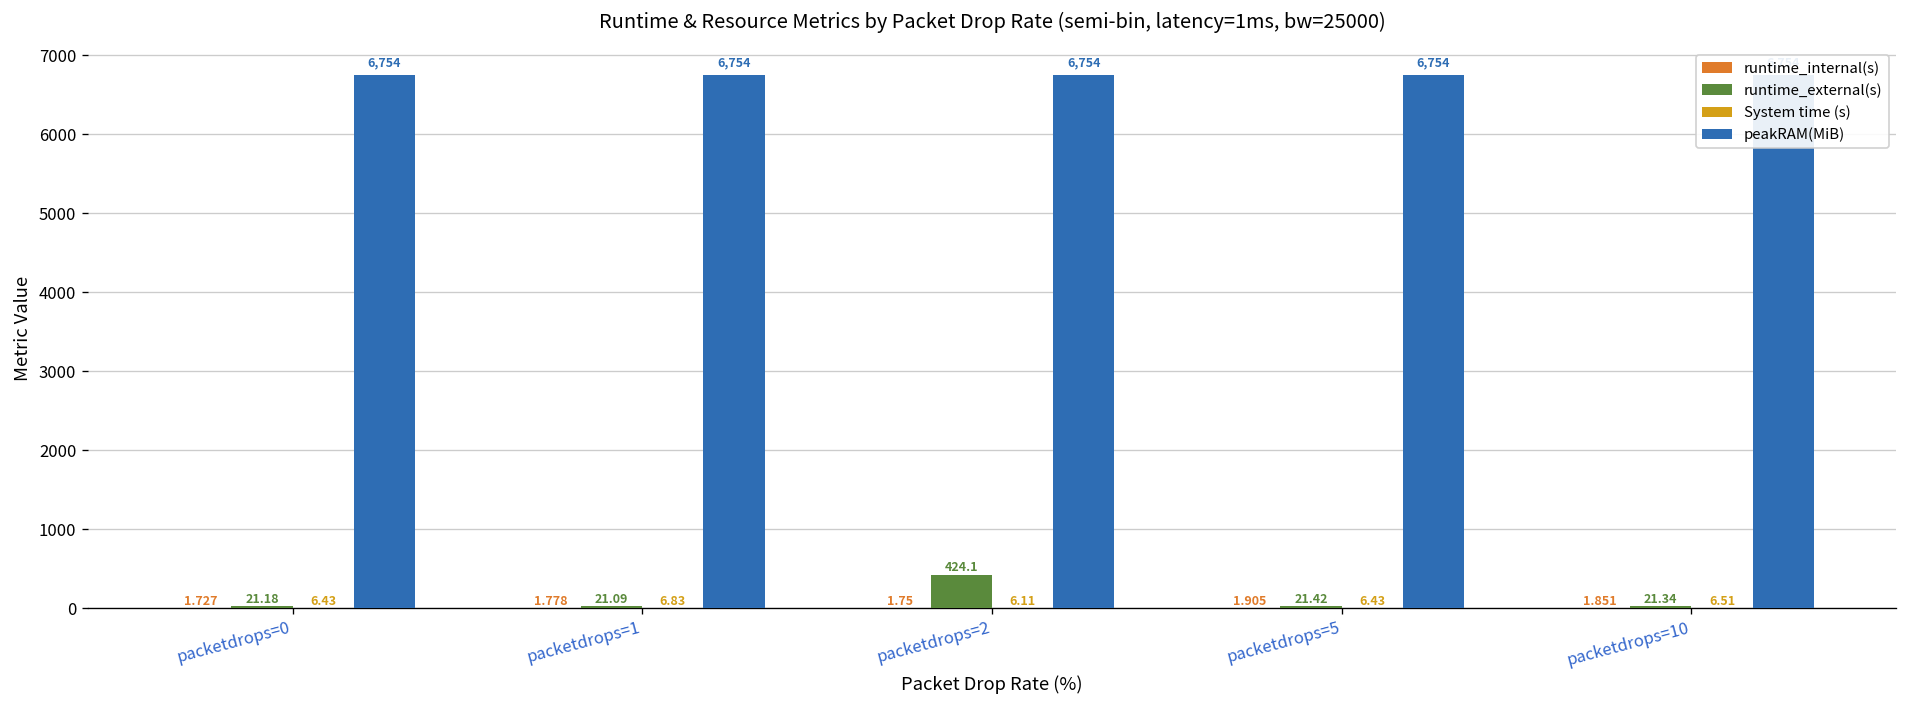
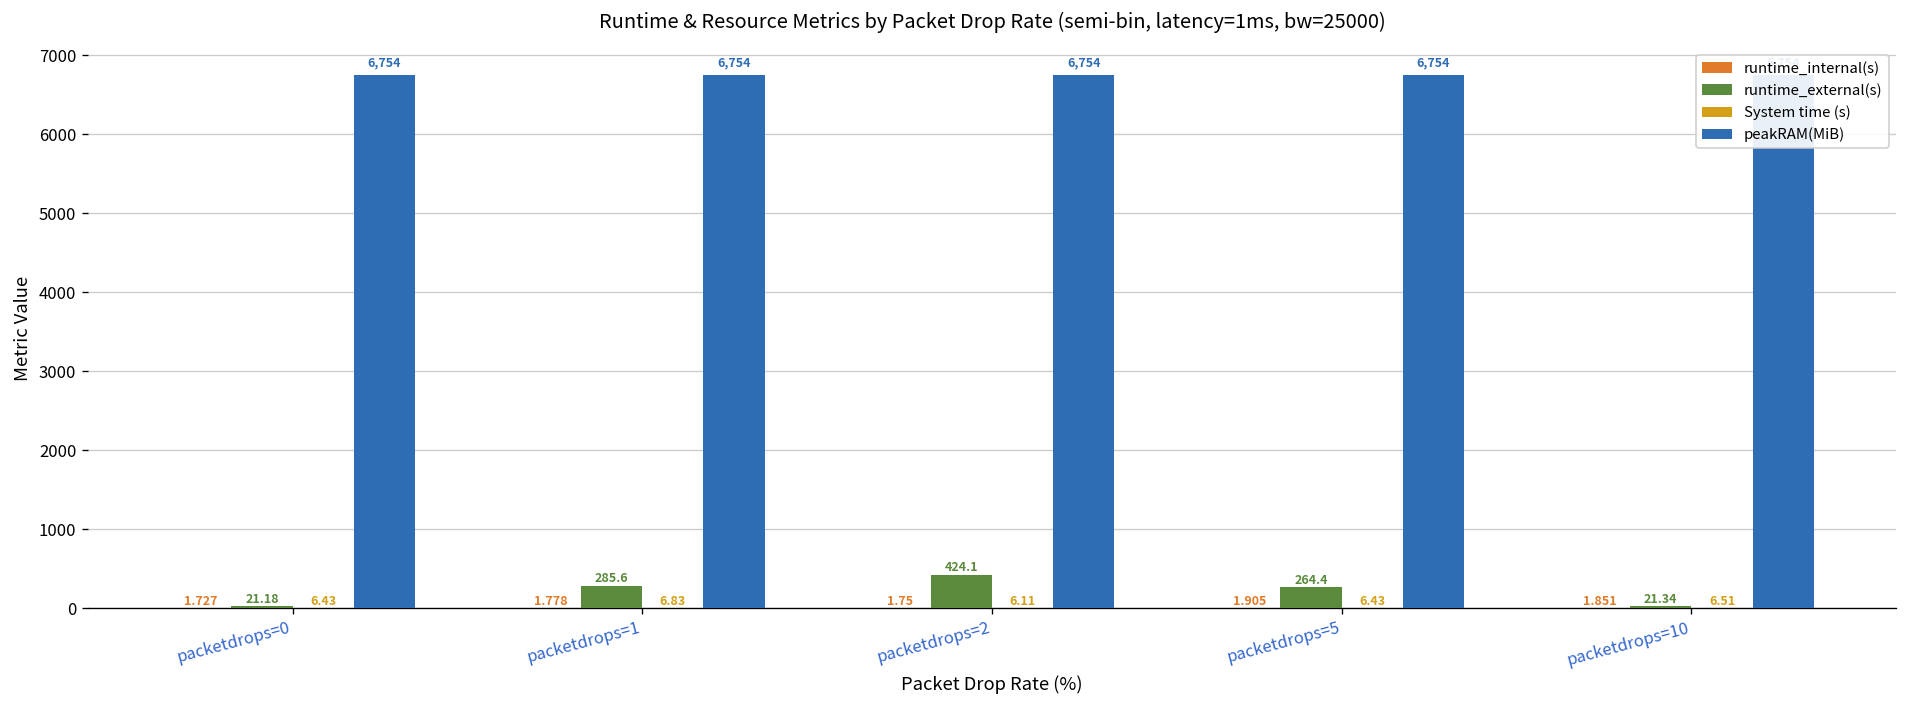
  {
    "runtime_external(s)": {
      "packetdrops=0": "21.18",
-     "packetdrops=1": "21.09",
+     "packetdrops=1": "285.6",
      "packetdrops=2": "424.1",
-     "packetdrops=5": "21.42",
+     "packetdrops=5": "264.4",
      "packetdrops=10": "21.34"
    },
    "peakRAM(MiB)": {
      "packetdrops=0": "6,754",
      "packetdrops=1": "6,754",
      "packetdrops=2": "6,754",
      "packetdrops=5": "6,754"
    }
  }
